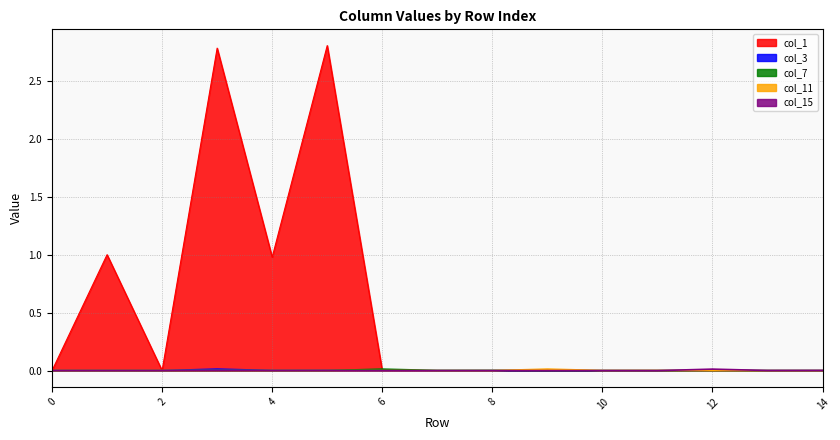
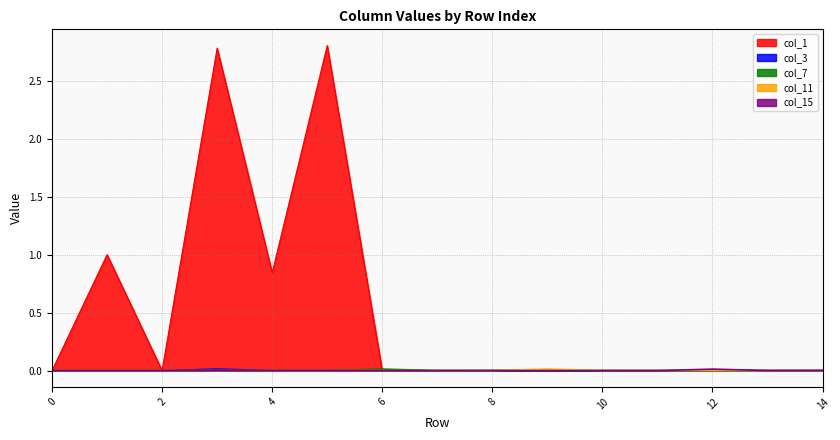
  {
    "col_1": {
-     "4": 0.98
+     "4": 0.84
    }
  }
